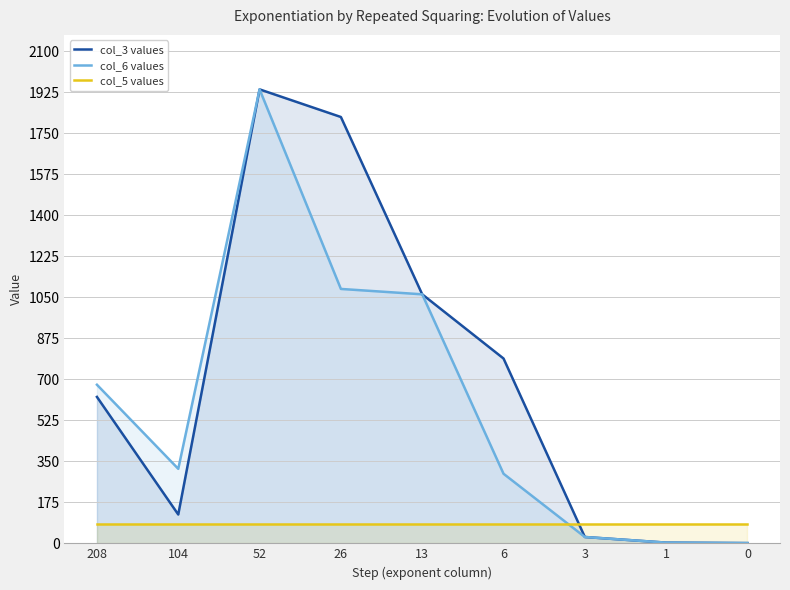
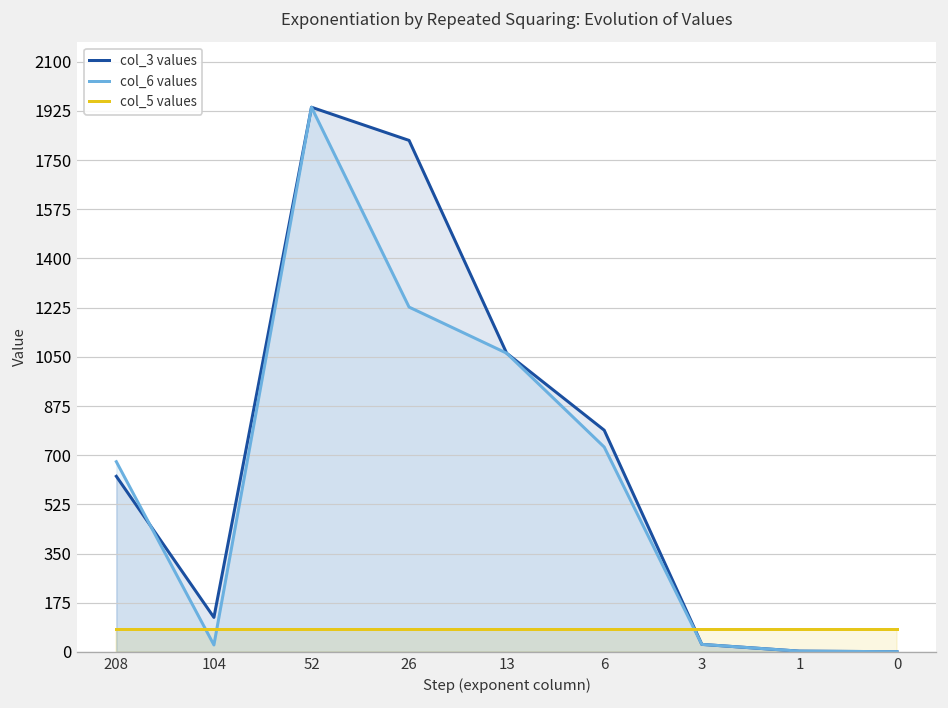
  {
    "col_3 values": {
      "208": 630,
      "104": 120,
      "26": 1820,
      "6": 790
    },
    "col_6 values": {
      "208": 680,
-     "104": 320,
-     "26": 1090,
-     "6": 300
+     "104": 30,
+     "26": 1230,
+     "6": 730
    },
    "col_5 values": {
      "208": 80,
      "104": 80,
      "52": 80,
      "26": 80,
      "13": 80,
      "6": 80,
      "3": 80,
      "1": 80,
      "0": 80
    }
  }
